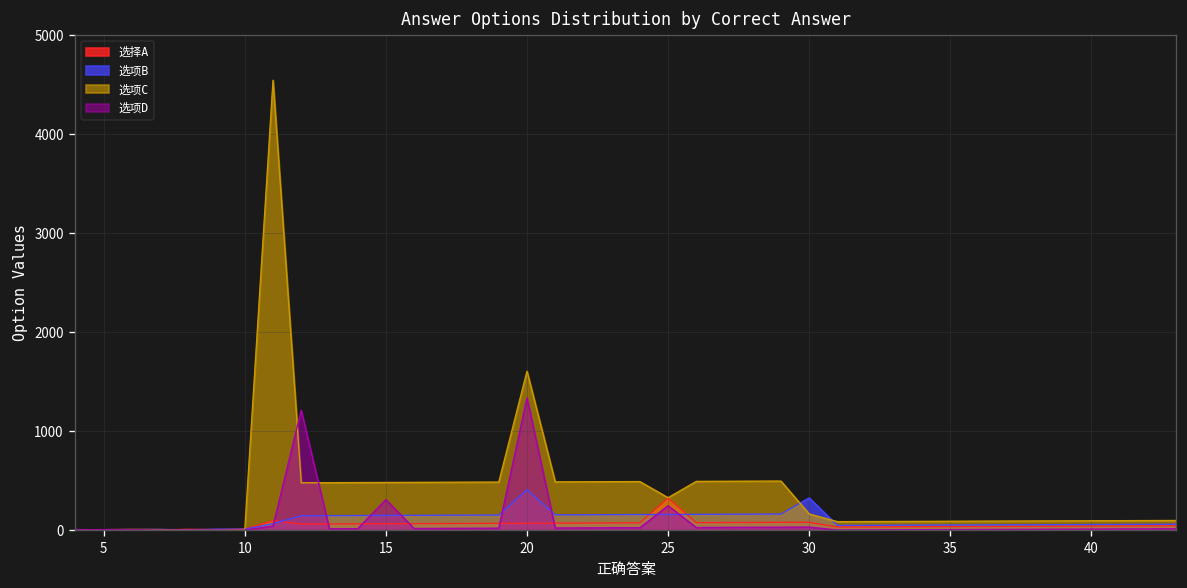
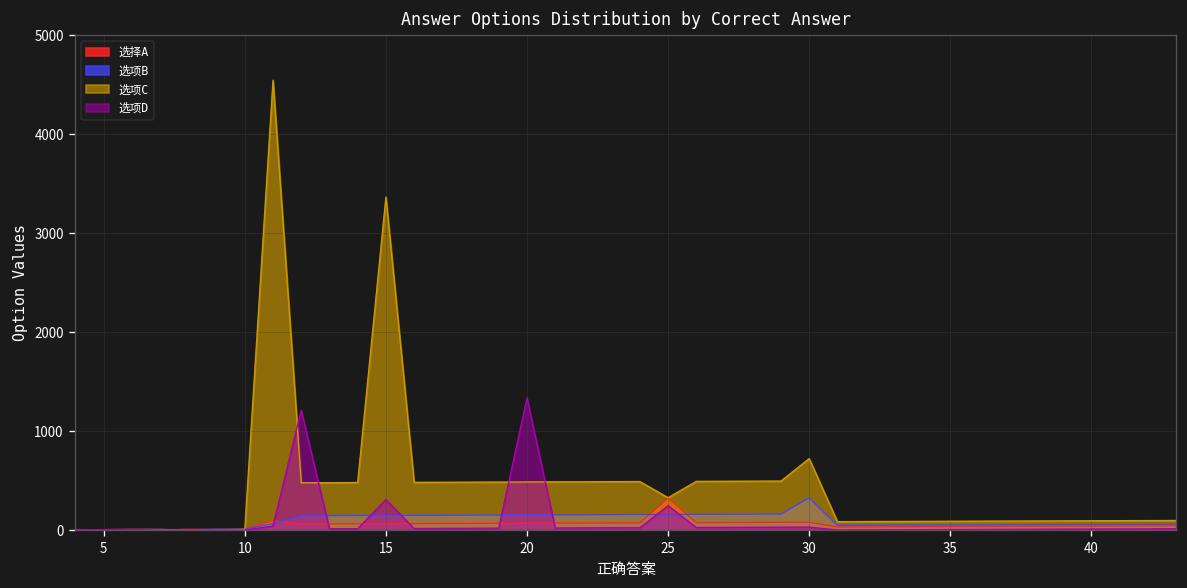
  {
    "选择A": {
      "15": 100,
      "20": 100,
      "30": 100
    },
    "选项B": {
      "15": 100,
-     "20": 400,
+     "20": 200,
      "25": 200,
      "30": 300
    },
    "选项C": {
-     "15": 500,
-     "20": 1600,
-     "30": 200,
+     "15": 3400,
+     "20": 500,
+     "30": 700,
      "35": 100,
      "40": 100
    },
    "选项D": {
      "15": 300,
      "20": 1300,
      "25": 200,
      "30": 0
    }
  }
